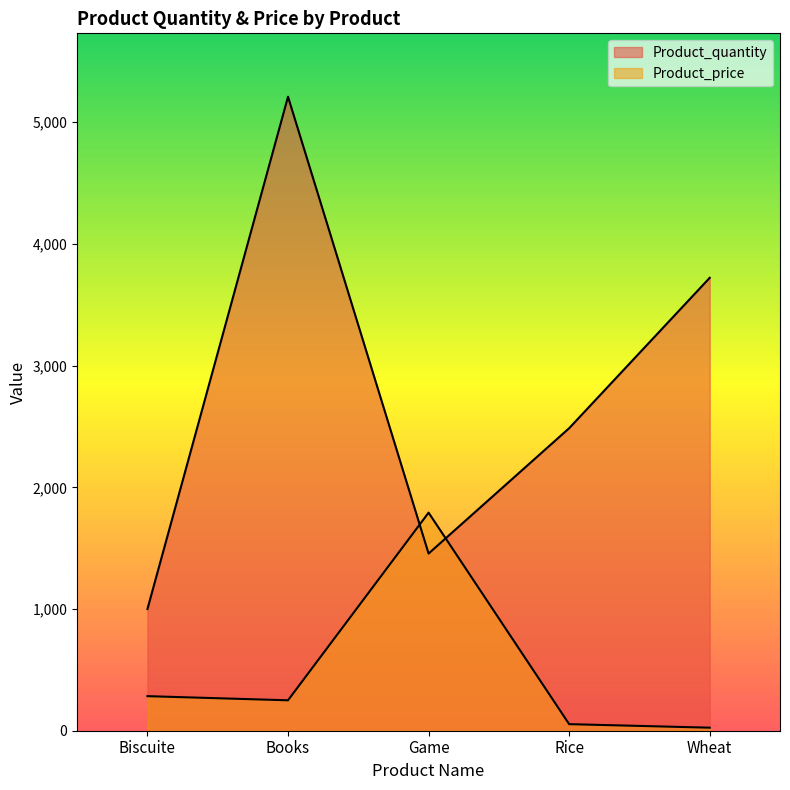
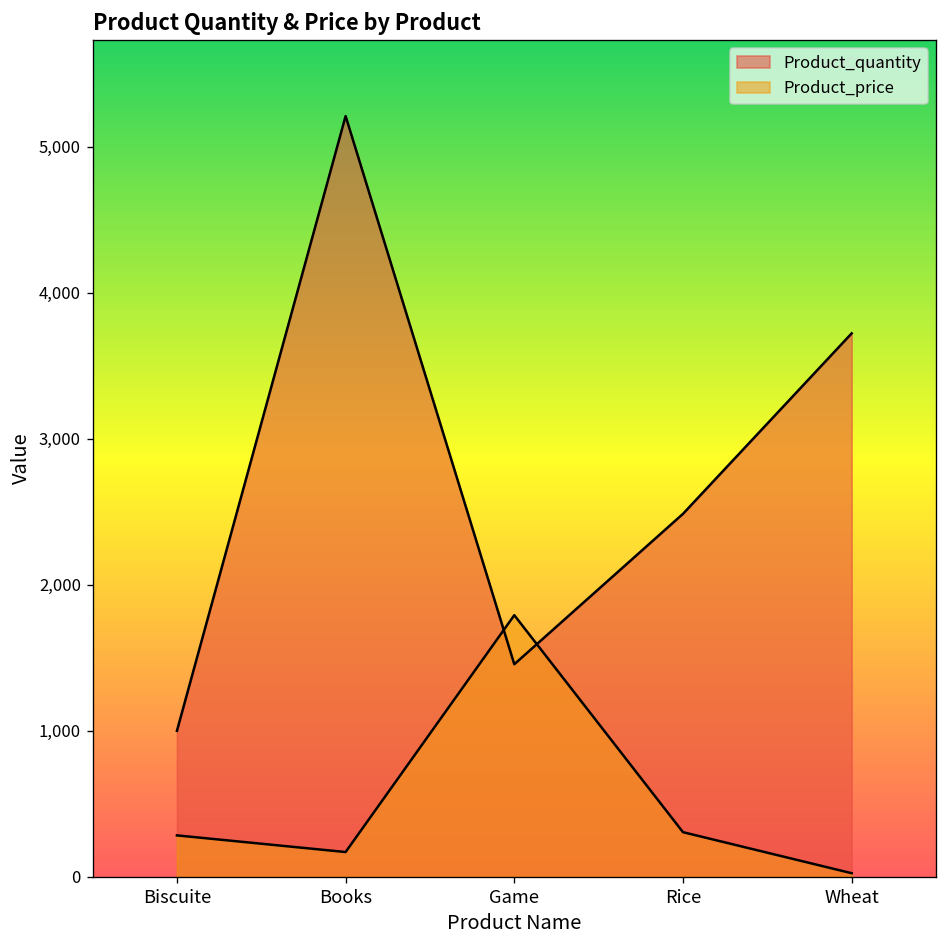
  {
    "Product_quantity": {
      "Biscuite": "1,000",
      "Books": "5,210",
      "Game": "1,460",
      "Rice": "2,490",
      "Wheat": "3,720"
    },
    "Product_price": {
      "Biscuite": "280",
-     "Books": "250",
+     "Books": "170",
      "Game": "1,790",
-     "Rice": "50",
+     "Rice": "310",
      "Wheat": "30"
    }
  }
